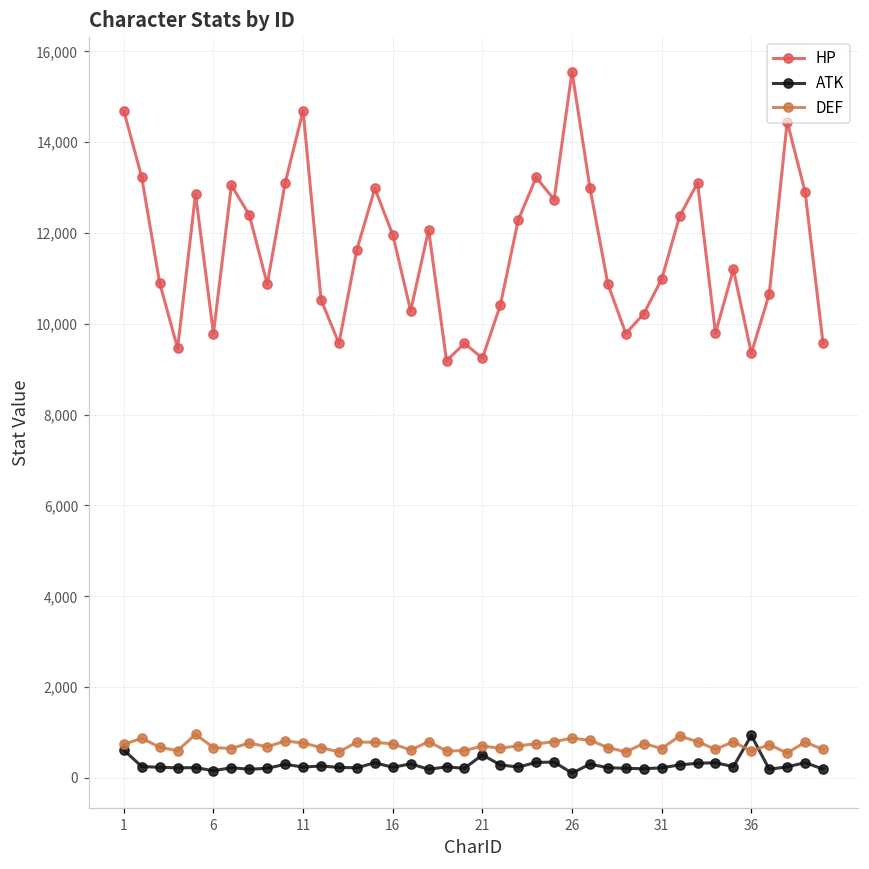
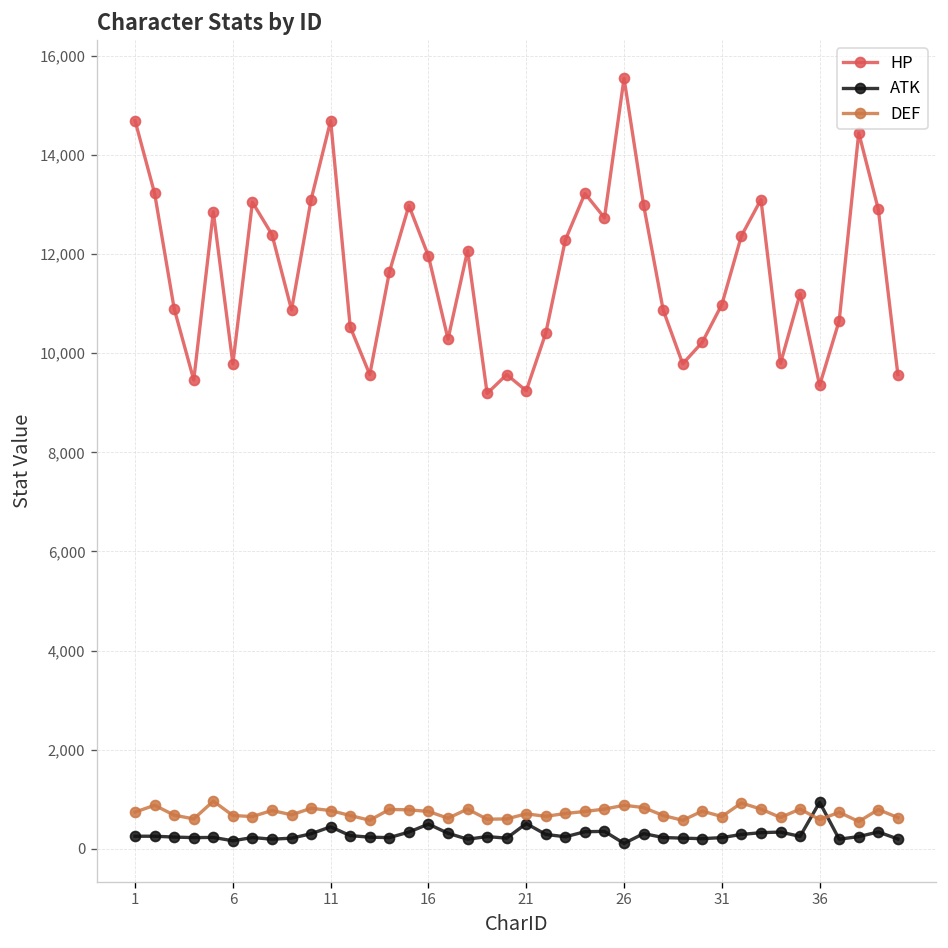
  {
    "ATK": {
-     "1": 600,
+     "1": 300,
      "6": 200,
-     "11": 200,
-     "16": 200,
+     "11": 400,
+     "16": 500,
      "21": 500,
      "26": 100,
      "31": 200,
      "36": 900
    }
  }
